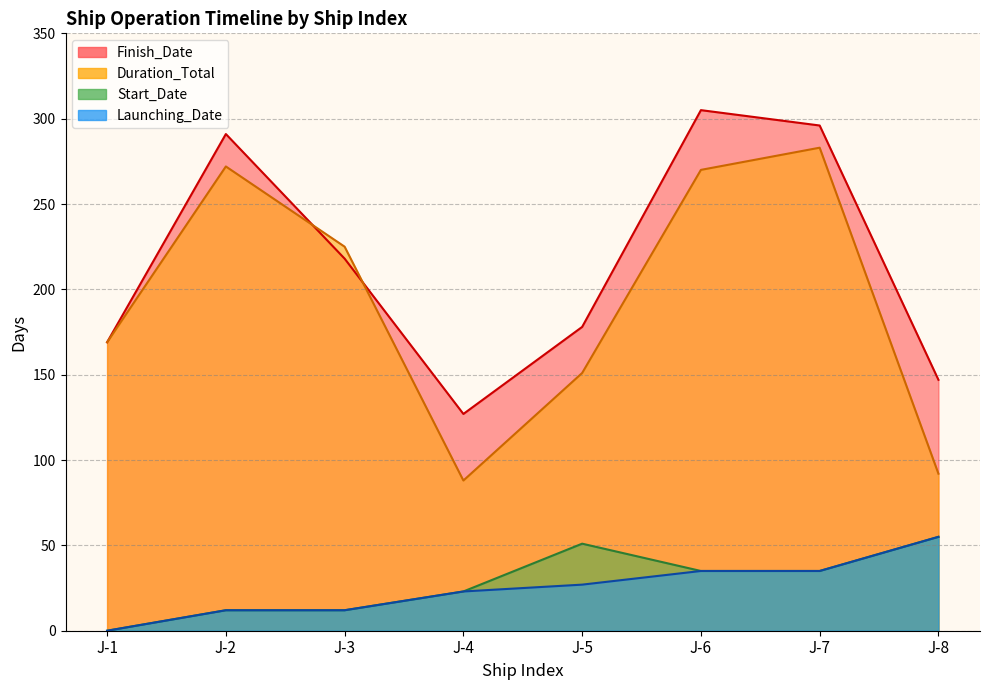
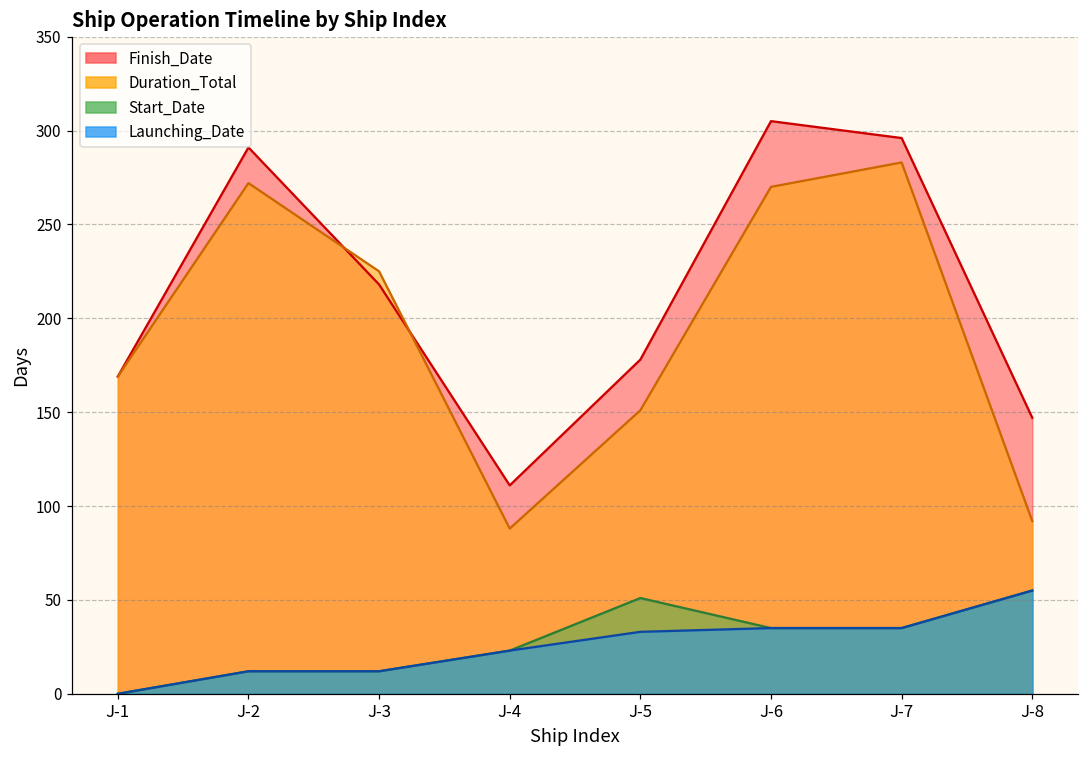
  {
    "Finish_Date": {
      "J-2": 291,
      "J-3": 218,
-     "J-4": 127,
+     "J-4": 111,
      "J-5": 178,
      "J-6": 305,
      "J-7": 296,
      "J-8": 147
    },
    "Duration_Total": {
      "J-2": 272,
      "J-3": 225,
      "J-4": 88,
      "J-5": 151,
      "J-6": 270,
      "J-7": 283,
      "J-8": 92
    },
    "Start_Date": {
      "J-5": 51
    },
    "Launching_Date": {
-     "J-5": 27
+     "J-5": 33
    }
  }
